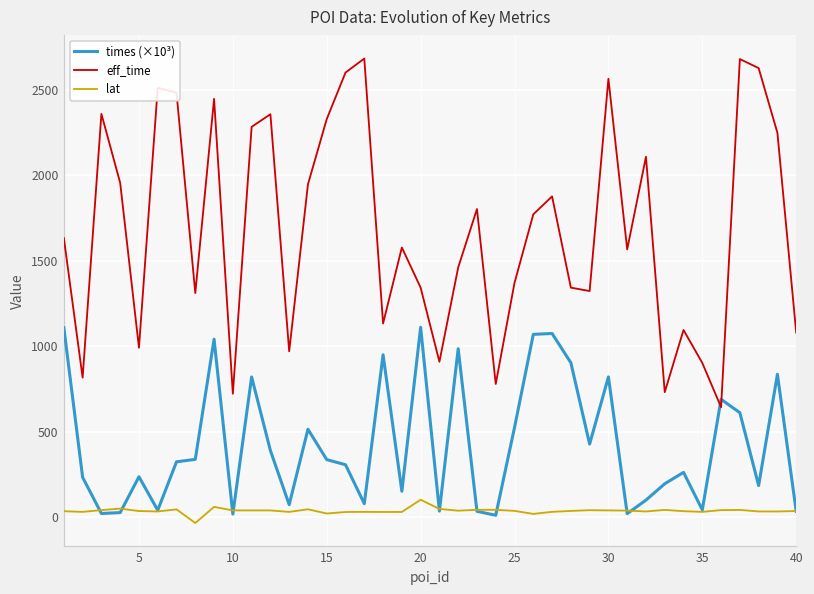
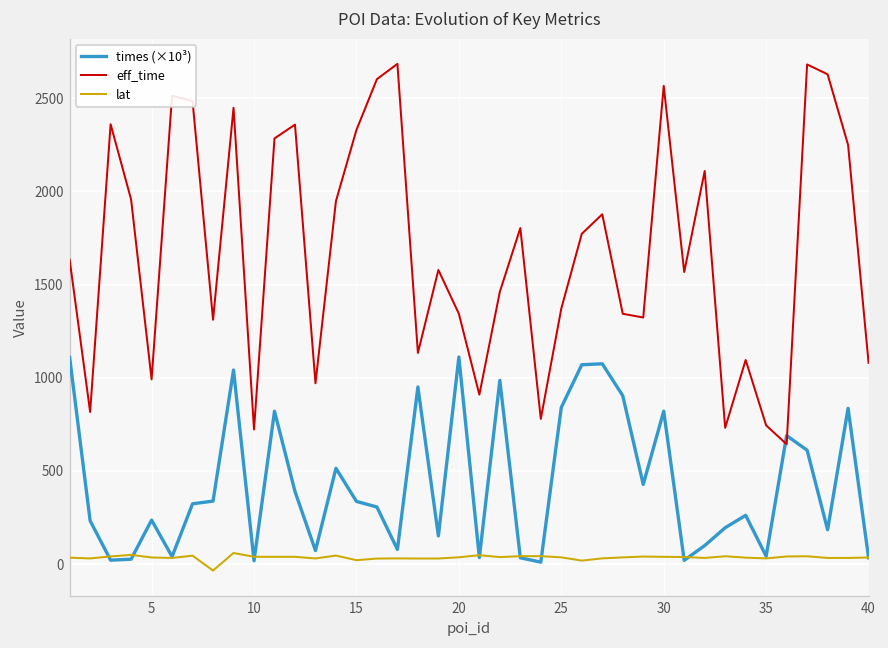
  {
    "times (×10³)": {
      "5": 240,
      "10": 20,
      "15": 340,
      "20": 1110,
-     "25": 520,
+     "25": 840,
      "30": 820
    },
    "eff_time": {
      "5": 990,
      "10": 720,
      "15": 2330,
      "20": 1340,
      "25": 1370,
      "30": 2570,
-     "35": 900,
+     "35": 740,
      "40": 1080
    },
    "lat": {
      "5": 40,
      "10": 40,
      "15": 20,
-     "20": 100,
+     "20": 40,
      "25": 40,
      "30": 40
    }
  }
